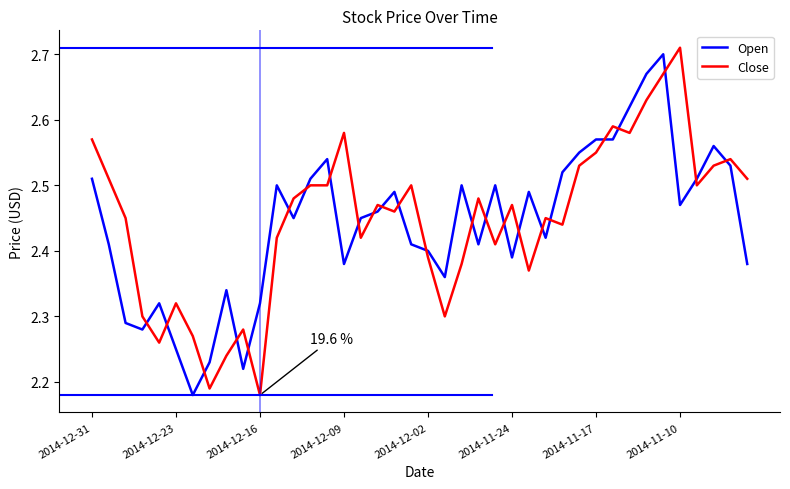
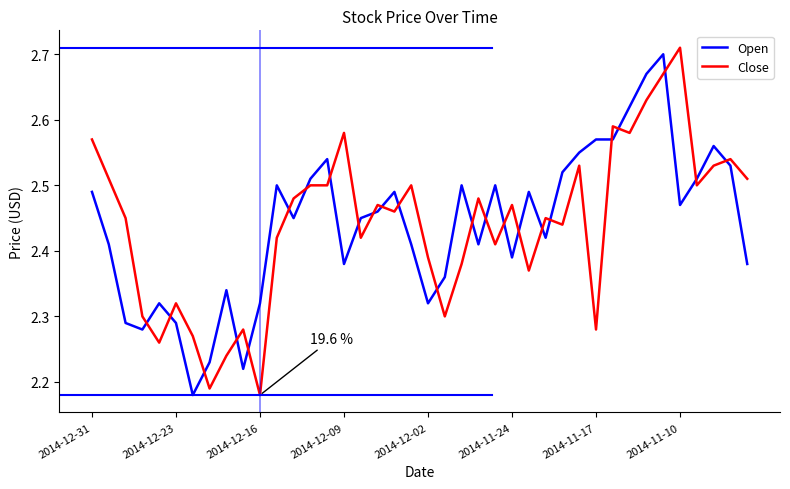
  {
    "Open": {
-     "2014-12-31": 2.51,
-     "2014-12-23": 2.25,
+     "2014-12-31": 2.49,
+     "2014-12-23": 2.29,
      "2014-12-16": 2.32,
      "2014-12-09": 2.38,
-     "2014-12-02": 2.40,
+     "2014-12-02": 2.32,
      "2014-11-24": 2.39,
      "2014-11-17": 2.57,
      "2014-11-10": 2.47
    },
    "Close": {
      "2014-12-31": 2.57,
      "2014-12-23": 2.32,
      "2014-12-09": 2.58,
      "2014-12-02": 2.39,
      "2014-11-24": 2.47,
-     "2014-11-17": 2.55,
+     "2014-11-17": 2.28,
      "2014-11-10": 2.71
    }
  }
